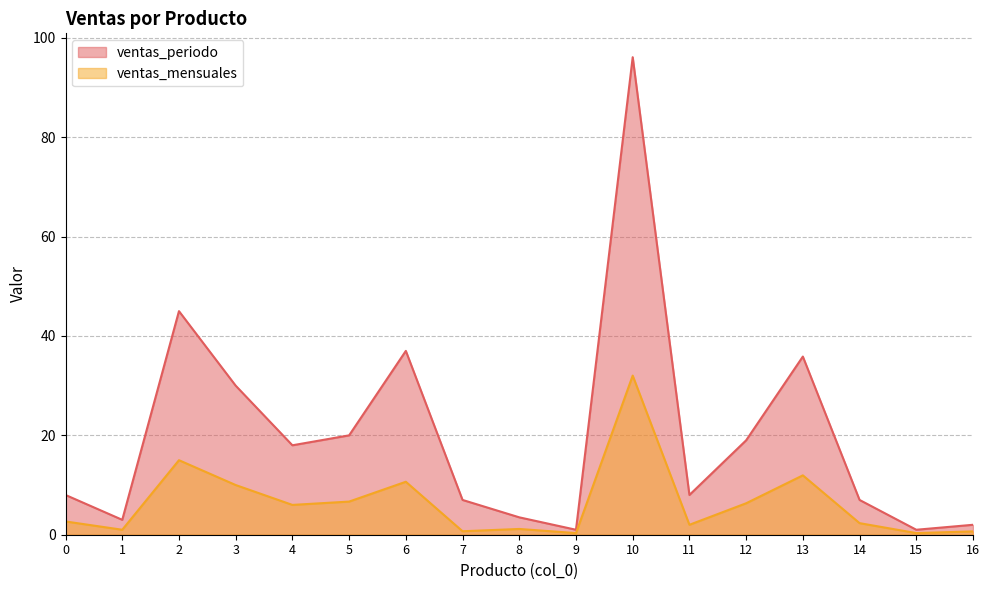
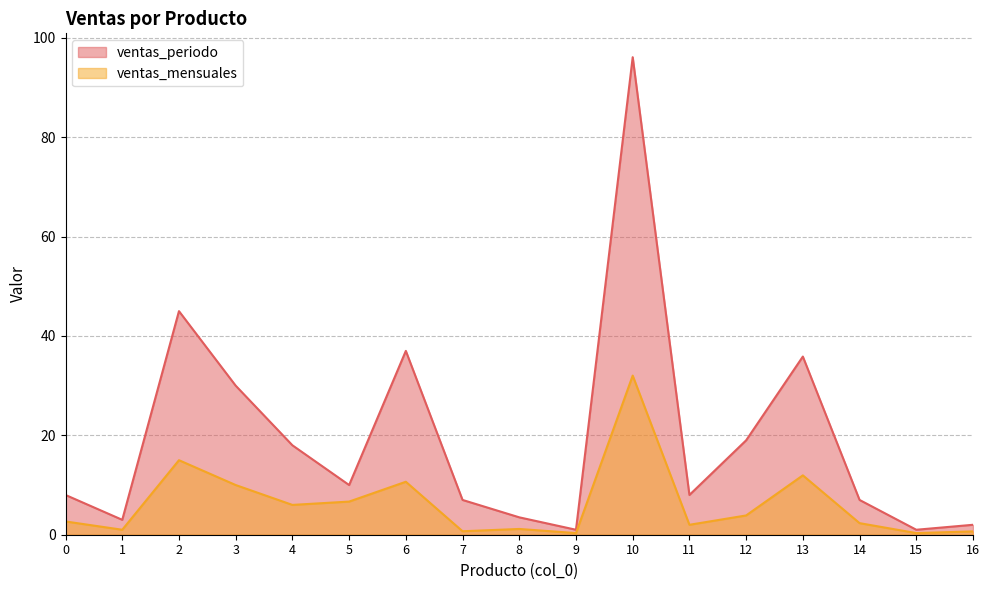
  {
    "ventas_periodo": {
      "0": 8,
      "1": 3,
      "2": 45,
      "3": 30,
      "4": 18,
-     "5": 20,
+     "5": 10,
      "6": 37,
      "7": 7,
      "8": 4,
      "9": 1,
      "10": 96,
      "11": 8,
      "12": 19,
      "13": 36,
      "14": 7,
      "15": 1,
      "16": 2
    },
    "ventas_mensuales": {
      "0": 3,
      "1": 1,
      "2": 15,
      "3": 10,
      "4": 6,
      "5": 7,
      "6": 11,
      "7": 1,
      "8": 1,
      "9": 0,
      "10": 32,
      "11": 2,
-     "12": 6,
+     "12": 4,
      "13": 12,
      "14": 2,
      "15": 0,
      "16": 1
    }
  }
